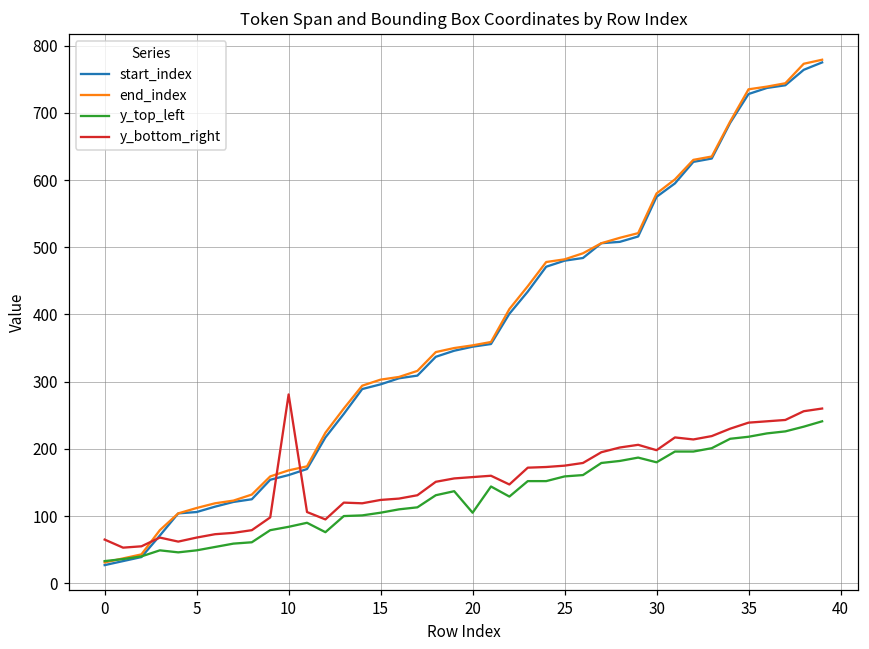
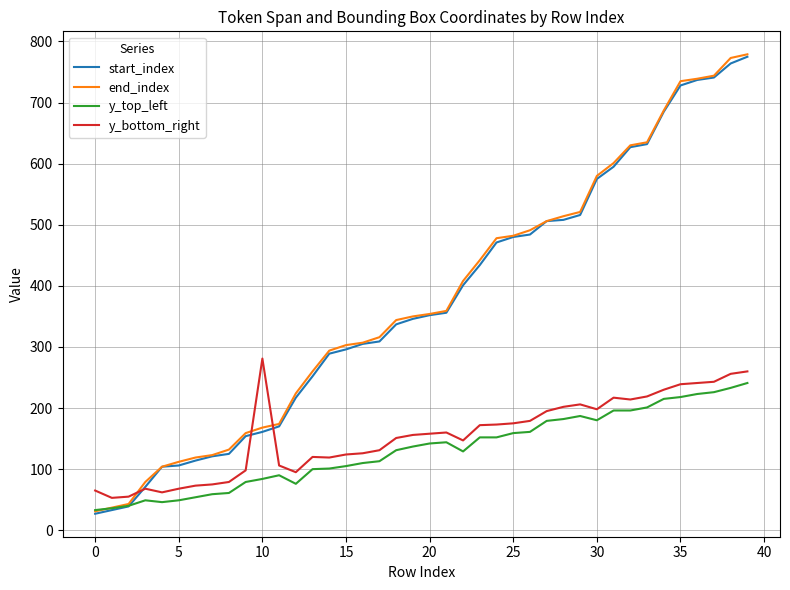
  {
    "start_index": {
      "5": 110,
      "10": 160,
      "15": 300,
      "30": 580,
      "35": 730
    },
    "end_index": {
      "5": 110,
      "10": 170,
      "15": 300,
      "30": 580,
      "35": 740
    },
    "y_top_left": {
      "5": 50,
      "10": 80,
      "15": 110,
-     "20": 110,
+     "20": 140,
      "25": 160,
      "30": 180,
      "35": 220
    },
    "y_bottom_right": {
      "0": 70,
      "5": 70,
      "10": 280,
      "15": 120,
      "20": 160,
      "25": 180,
      "30": 200,
      "35": 240
    }
  }
